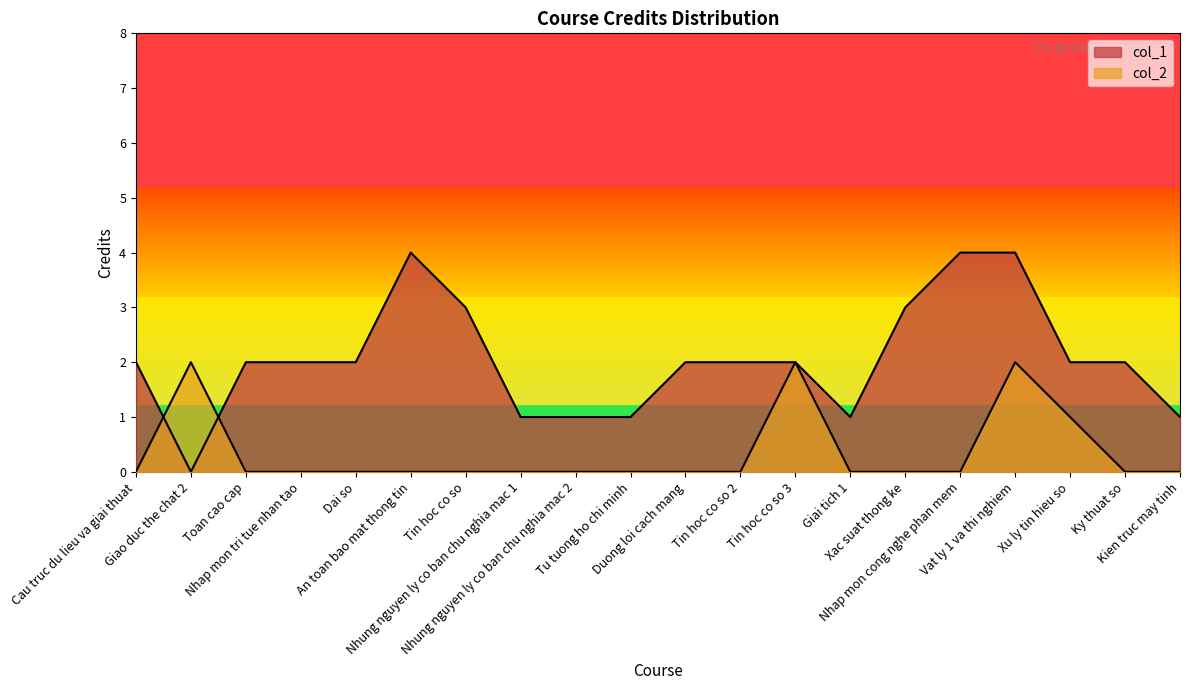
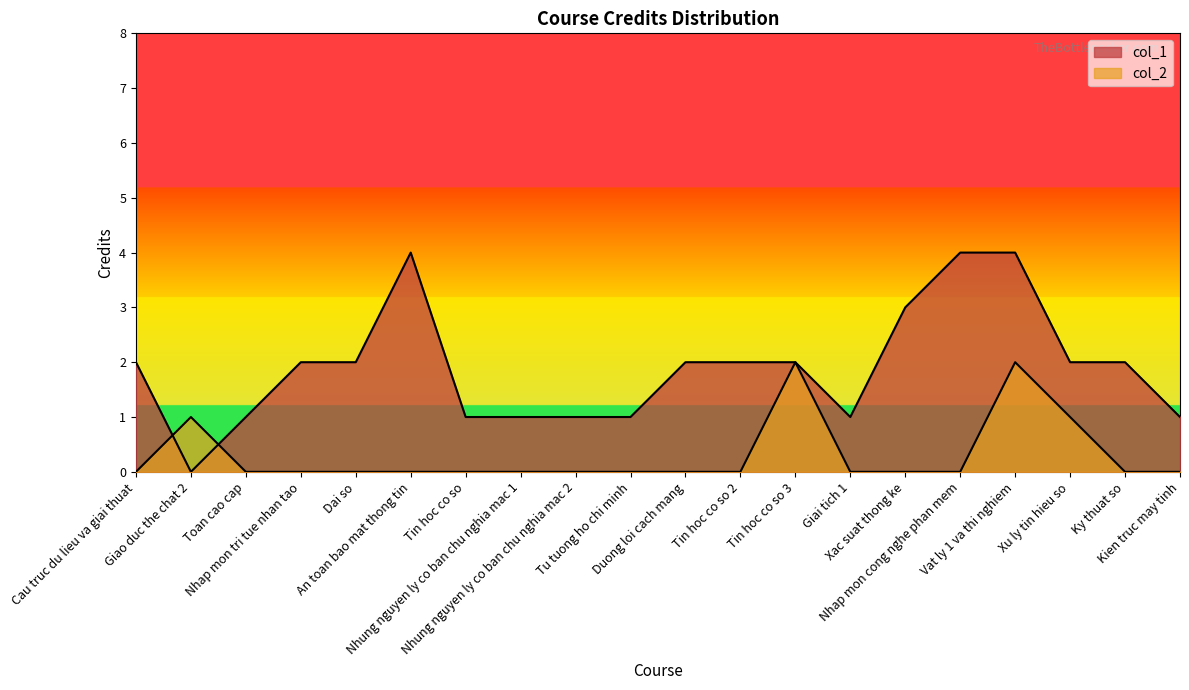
  {
    "col_1": {
      "Cau truc du lieu va giai thuat": 2,
      "Giao duc the chat 2": 0,
-     "Toan cao cap": 2,
+     "Toan cao cap": 1,
      "Nhap mon tri tue nhan tao": 2,
      "Dai so": 2,
      "An toan bao mat thong tin": 4,
-     "Tin hoc co so": 3,
+     "Tin hoc co so": 1,
      "Nhung nguyen ly co ban chu nghia mac 1": 1,
      "Nhung nguyen ly co ban chu nghia mac 2": 1,
      "Tu tuong ho chi minh": 1,
      "Duong loi cach mang": 2,
      "Tin hoc co so 2": 2,
      "Giai tich 1": 1,
      "Xac suat thong ke": 3,
      "Nhap mon cong nghe phan mem": 4,
      "Vat ly 1 va thi nghiem": 4,
      "Xu ly tin hieu so": 2,
      "Ky thuat so": 2,
      "Kien truc may tinh": 1
    },
    "col_2": {
      "Cau truc du lieu va giai thuat": 0,
-     "Giao duc the chat 2": 2,
+     "Giao duc the chat 2": 1,
      "Toan cao cap": 0,
      "Nhap mon tri tue nhan tao": 0,
      "Dai so": 0,
      "An toan bao mat thong tin": 0,
      "Tin hoc co so": 0,
      "Nhung nguyen ly co ban chu nghia mac 1": 0,
      "Nhung nguyen ly co ban chu nghia mac 2": 0,
      "Tu tuong ho chi minh": 0,
      "Duong loi cach mang": 0,
      "Tin hoc co so 2": 0,
      "Giai tich 1": 0,
      "Xac suat thong ke": 0,
      "Nhap mon cong nghe phan mem": 0,
      "Vat ly 1 va thi nghiem": 2,
      "Xu ly tin hieu so": 1,
      "Ky thuat so": 0,
      "Kien truc may tinh": 0
    }
  }
